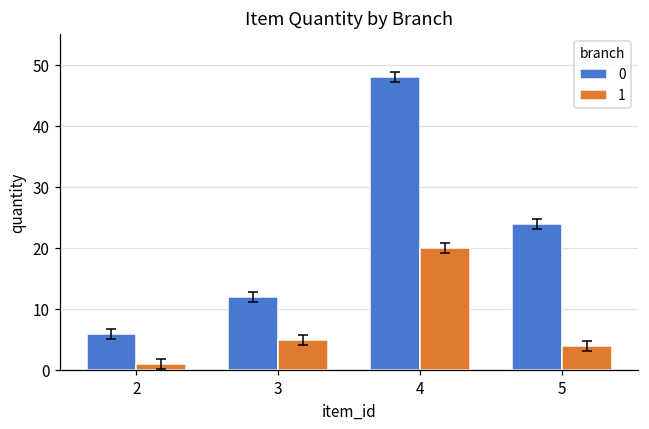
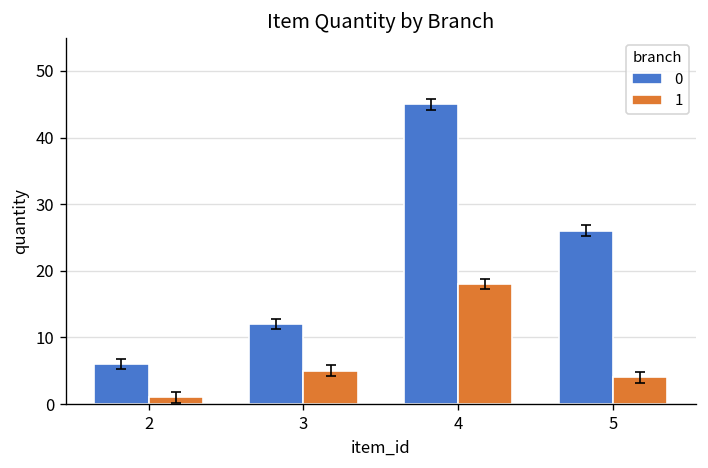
  {
    "0": {
      "2": 6,
      "3": 12,
-     "4": 48,
-     "5": 24
+     "4": 45,
+     "5": 26
    },
    "1": {
      "2": 1,
      "3": 5,
-     "4": 20,
+     "4": 18,
      "5": 4
    }
  }
